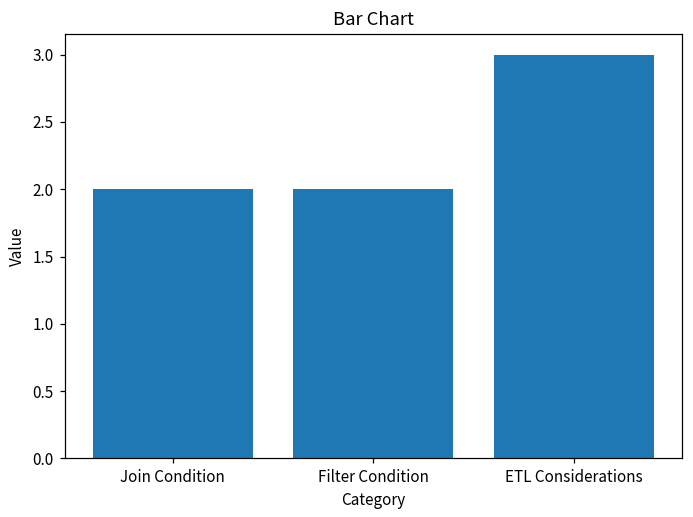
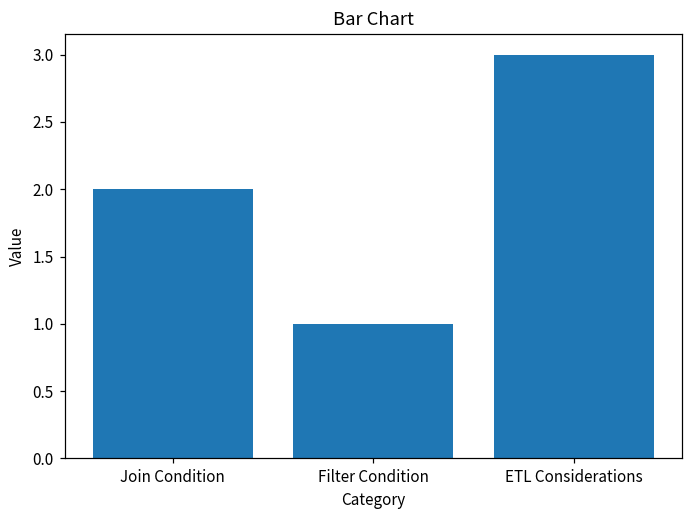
  {
    "Join Condition": 2,
-   "Filter Condition": 2,
+   "Filter Condition": 1,
    "ETL Considerations": 3
  }
